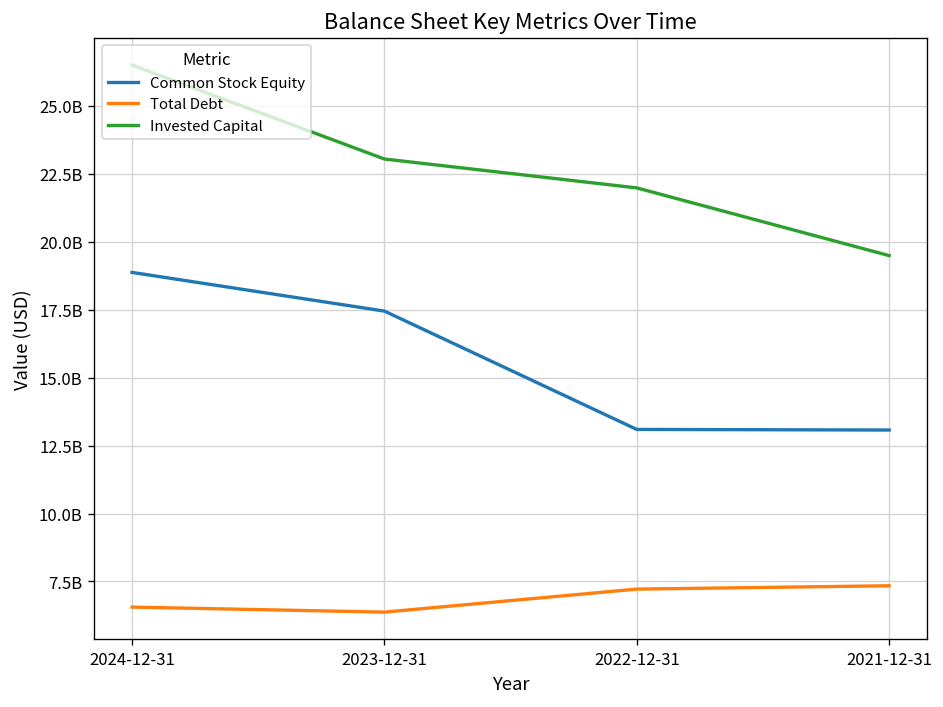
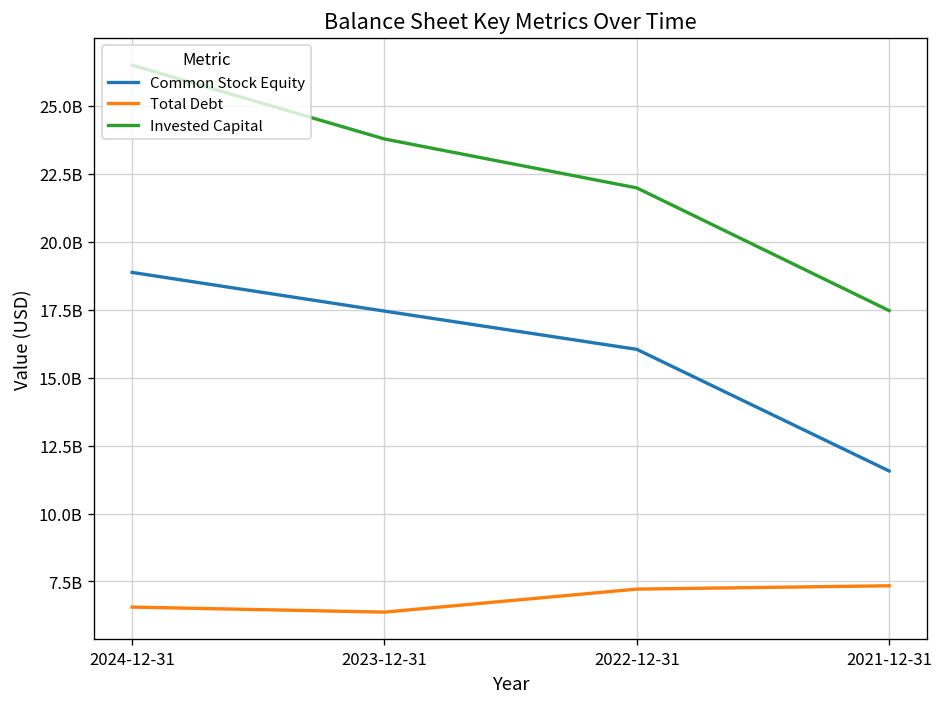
  {
    "Common Stock Equity": {
      "2024-12-31": 18900000000,
      "2023-12-31": 17400000000,
-     "2022-12-31": 13100000000,
-     "2021-12-31": 13100000000
+     "2022-12-31": 16000000000,
+     "2021-12-31": 11600000000
    },
    "Total Debt": {
      "2024-12-31": 6600000000,
      "2023-12-31": 6400000000,
      "2022-12-31": 7200000000,
      "2021-12-31": 7300000000
    },
    "Invested Capital": {
-     "2023-12-31": 23000000000,
+     "2023-12-31": 23800000000,
      "2022-12-31": 22000000000,
-     "2021-12-31": 19500000000
+     "2021-12-31": 17500000000
    }
  }
